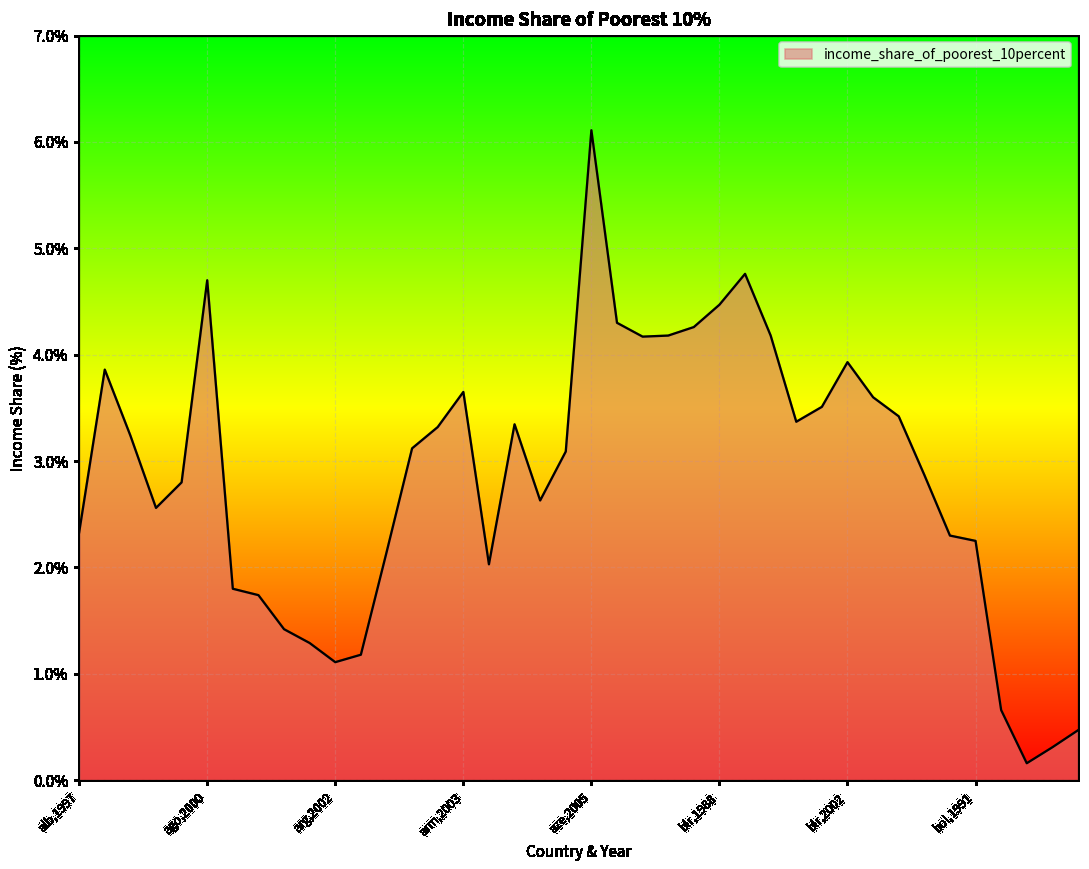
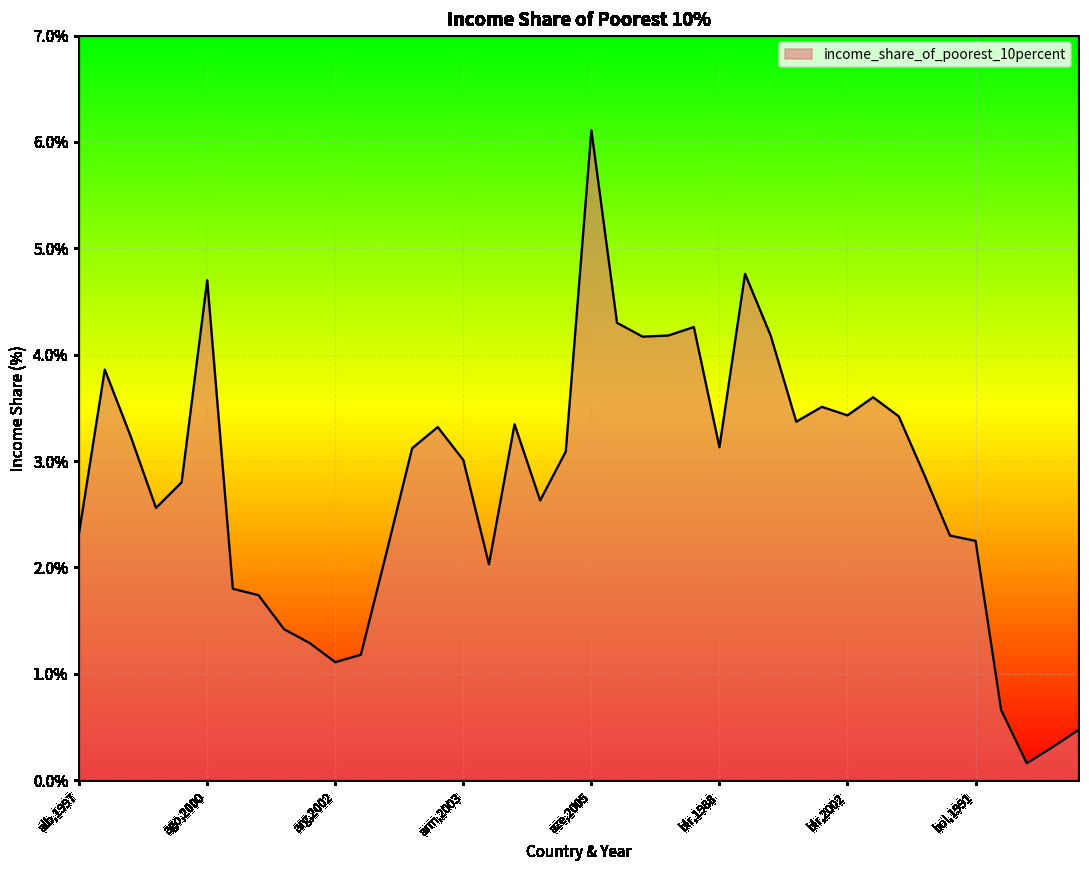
  {
    "alb,1997": "2.3%",
    "ago,2000": "4.7%",
    "arg,2002": "1.1%",
-   "arm,2003": "3.7%",
+   "arm,2003": "3.0%",
    "aze,2005": "6.1%",
-   "blr,1988": "4.5%",
-   "blr,2002": "3.9%",
+   "blr,1988": "3.1%",
+   "blr,2002": "3.4%",
    "bol,1991": "2.3%"
  }
